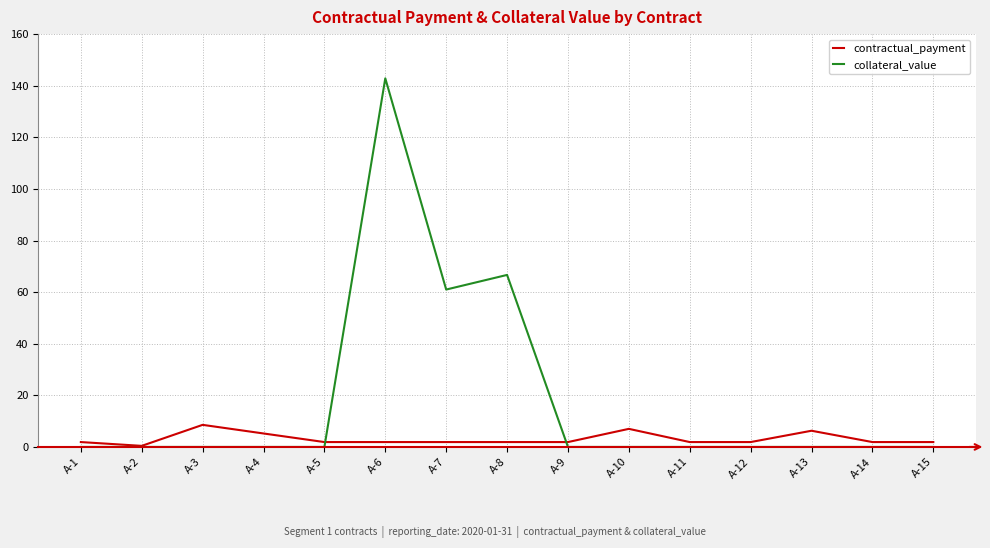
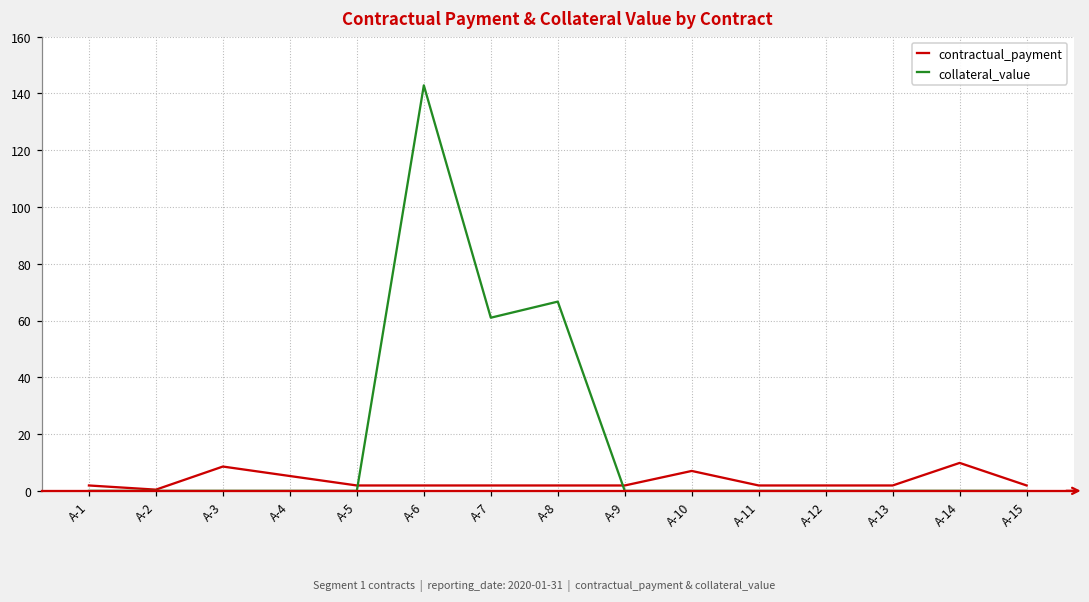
  {
    "contractual_payment": {
      "A-1": 2,
      "A-3": 9,
      "A-4": 5,
      "A-5": 2,
      "A-6": 2,
      "A-7": 2,
      "A-8": 2,
      "A-9": 2,
      "A-10": 7,
      "A-11": 2,
      "A-12": 2,
-     "A-13": 6,
-     "A-14": 2,
+     "A-13": 2,
+     "A-14": 10,
      "A-15": 2
    },
    "collateral_value": {
      "A-1": 0,
      "A-3": 0,
      "A-4": 0,
      "A-5": 0,
      "A-6": 143,
      "A-7": 61,
      "A-8": 67,
      "A-9": 0,
      "A-10": 0,
      "A-11": 0,
      "A-12": 0,
      "A-13": 0,
      "A-14": 0,
      "A-15": 0
    }
  }
